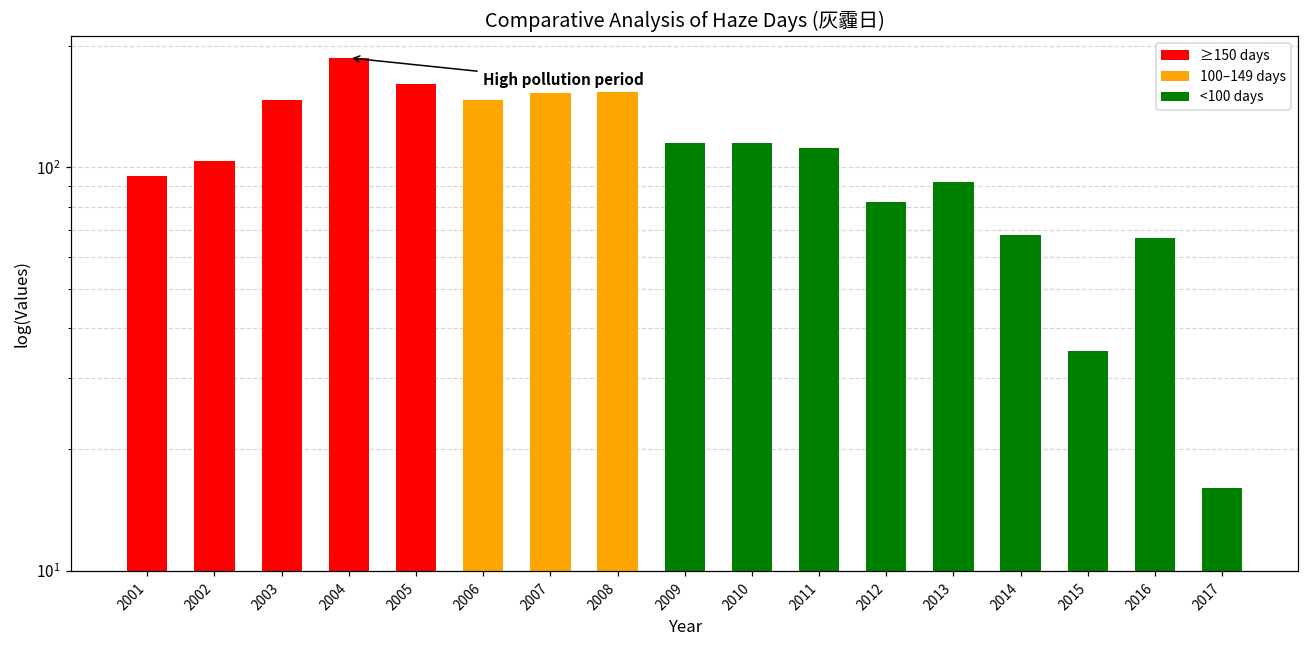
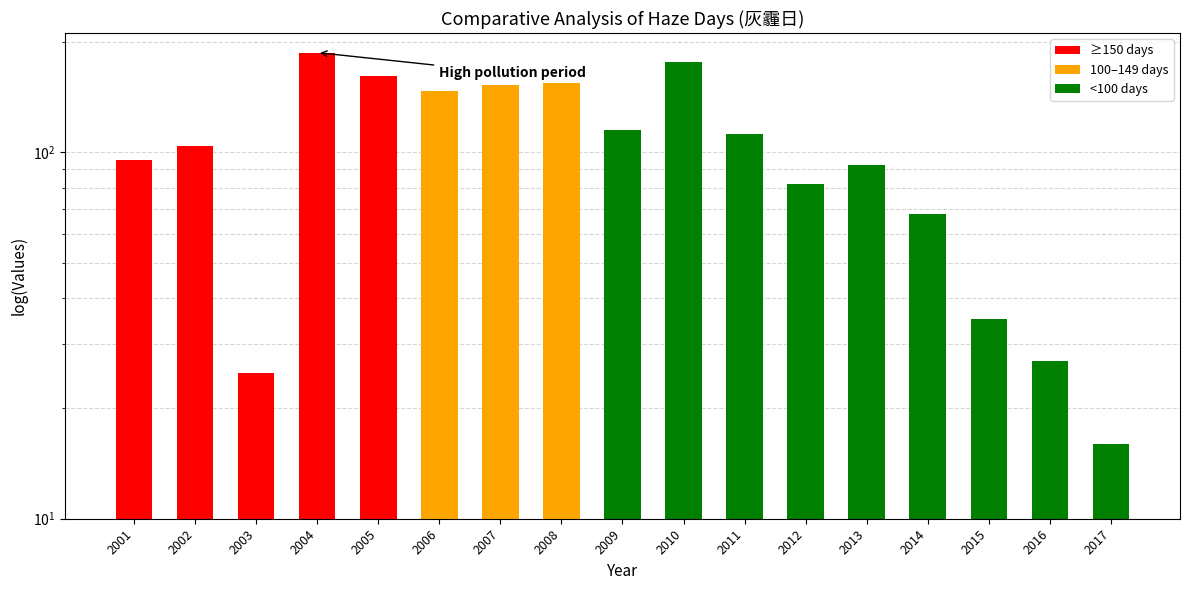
  {
    "2001": 95,
    "2002": 104,
-   "2003": 147,
+   "2003": 25,
    "2004": 190,
    "2005": 160,
    "2006": 147,
    "2007": 153,
    "2008": 154,
    "2009": 115,
-   "2010": 115,
+   "2010": 180,
    "2011": 112,
    "2012": 82,
    "2013": 92,
    "2014": 68,
    "2015": 35,
-   "2016": 67,
+   "2016": 27,
    "2017": 16
  }
